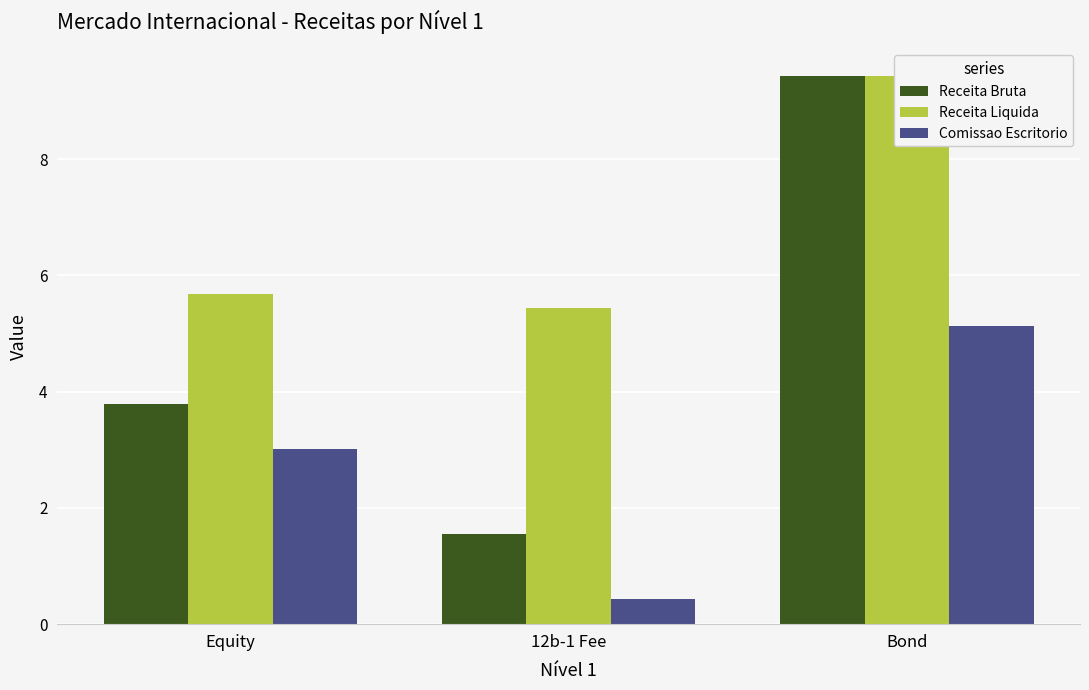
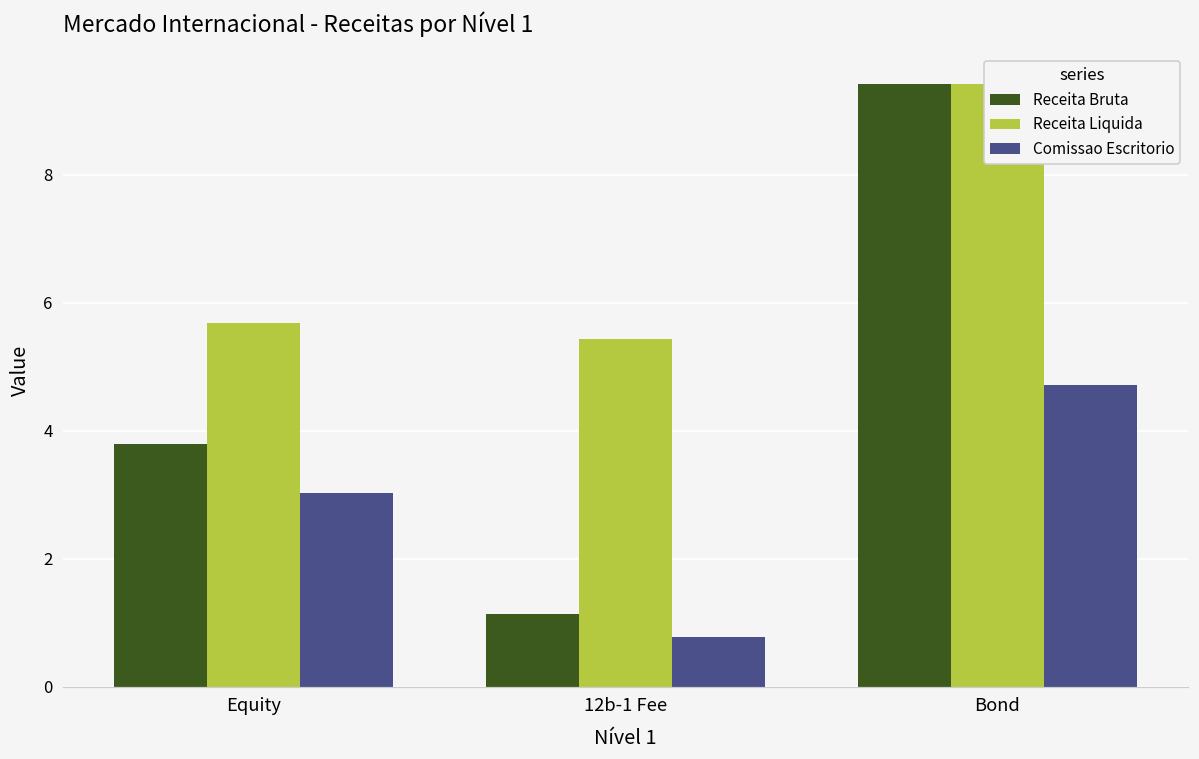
  {
    "Receita Bruta": {
      "Equity": 3.8,
-     "12b-1 Fee": 1.6,
+     "12b-1 Fee": 1.1,
      "Bond": 9.4
    },
    "Receita Liquida": {
      "Equity": 5.7,
      "12b-1 Fee": 5.4
    },
    "Comissao Escritorio": {
      "Equity": 3.0,
-     "12b-1 Fee": 0.4,
-     "Bond": 5.1
+     "12b-1 Fee": 0.8,
+     "Bond": 4.7
    }
  }
